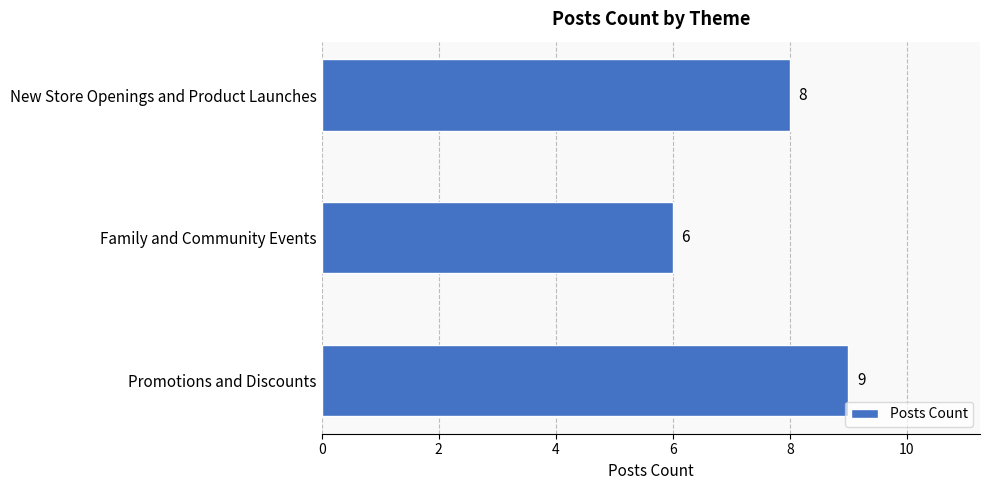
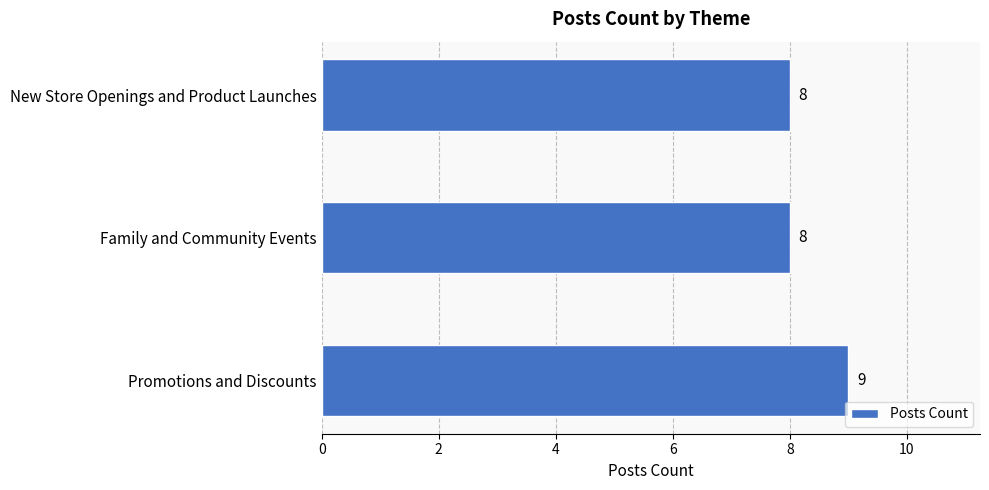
  {
    "New Store Openings and Product Launches": 8,
-   "Family and Community Events": 6,
+   "Family and Community Events": 8,
    "Promotions and Discounts": 9
  }
